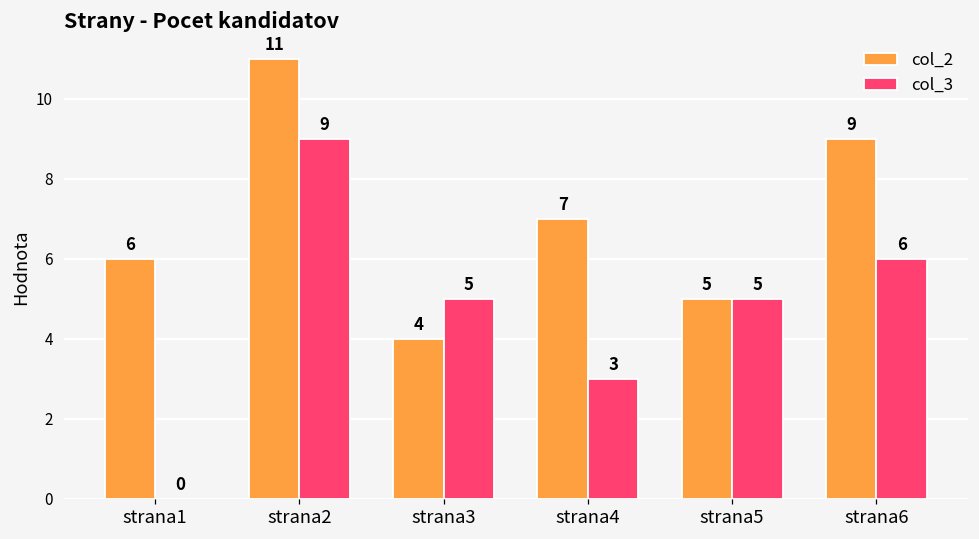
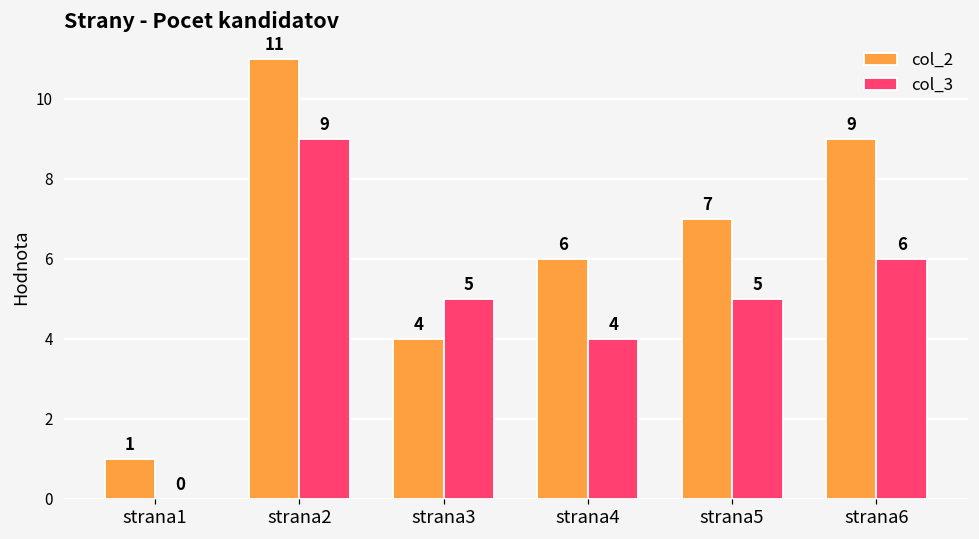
  {
    "col_2": {
-     "strana1": 6,
+     "strana1": 1,
      "strana2": 11,
      "strana3": 4,
-     "strana4": 7,
-     "strana5": 5,
+     "strana4": 6,
+     "strana5": 7,
      "strana6": 9
    },
    "col_3": {
      "strana1": 0,
      "strana2": 9,
      "strana3": 5,
-     "strana4": 3,
+     "strana4": 4,
      "strana5": 5,
      "strana6": 6
    }
  }
